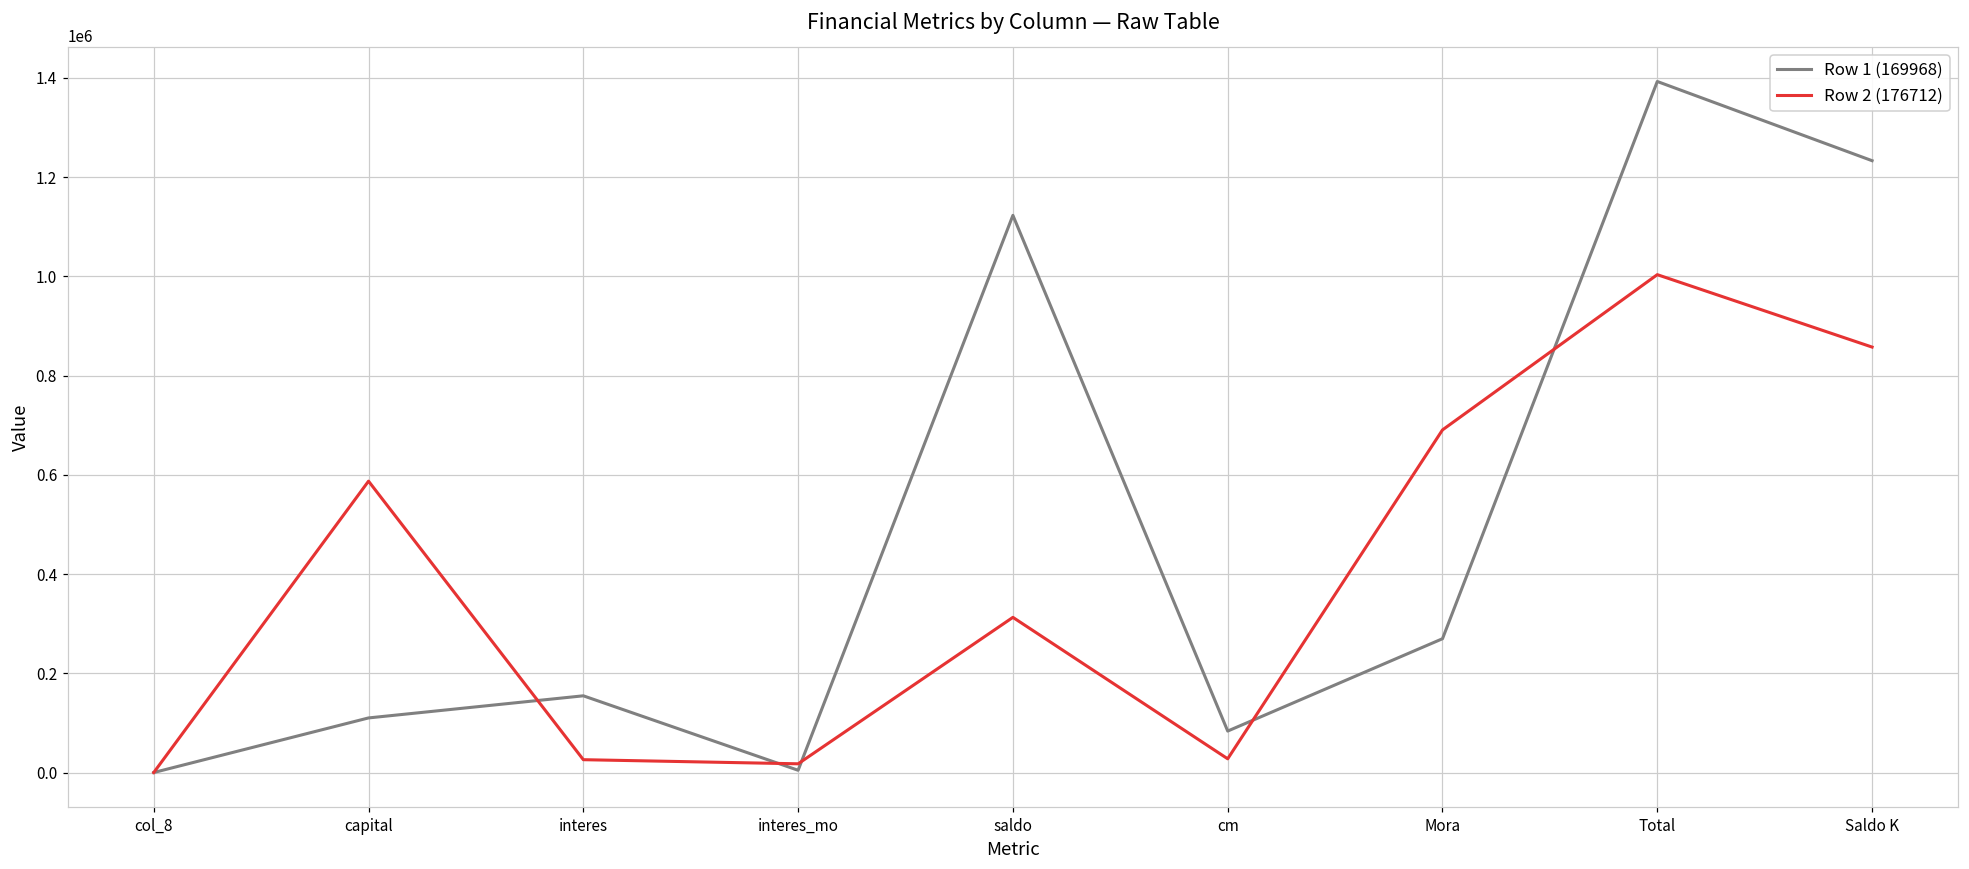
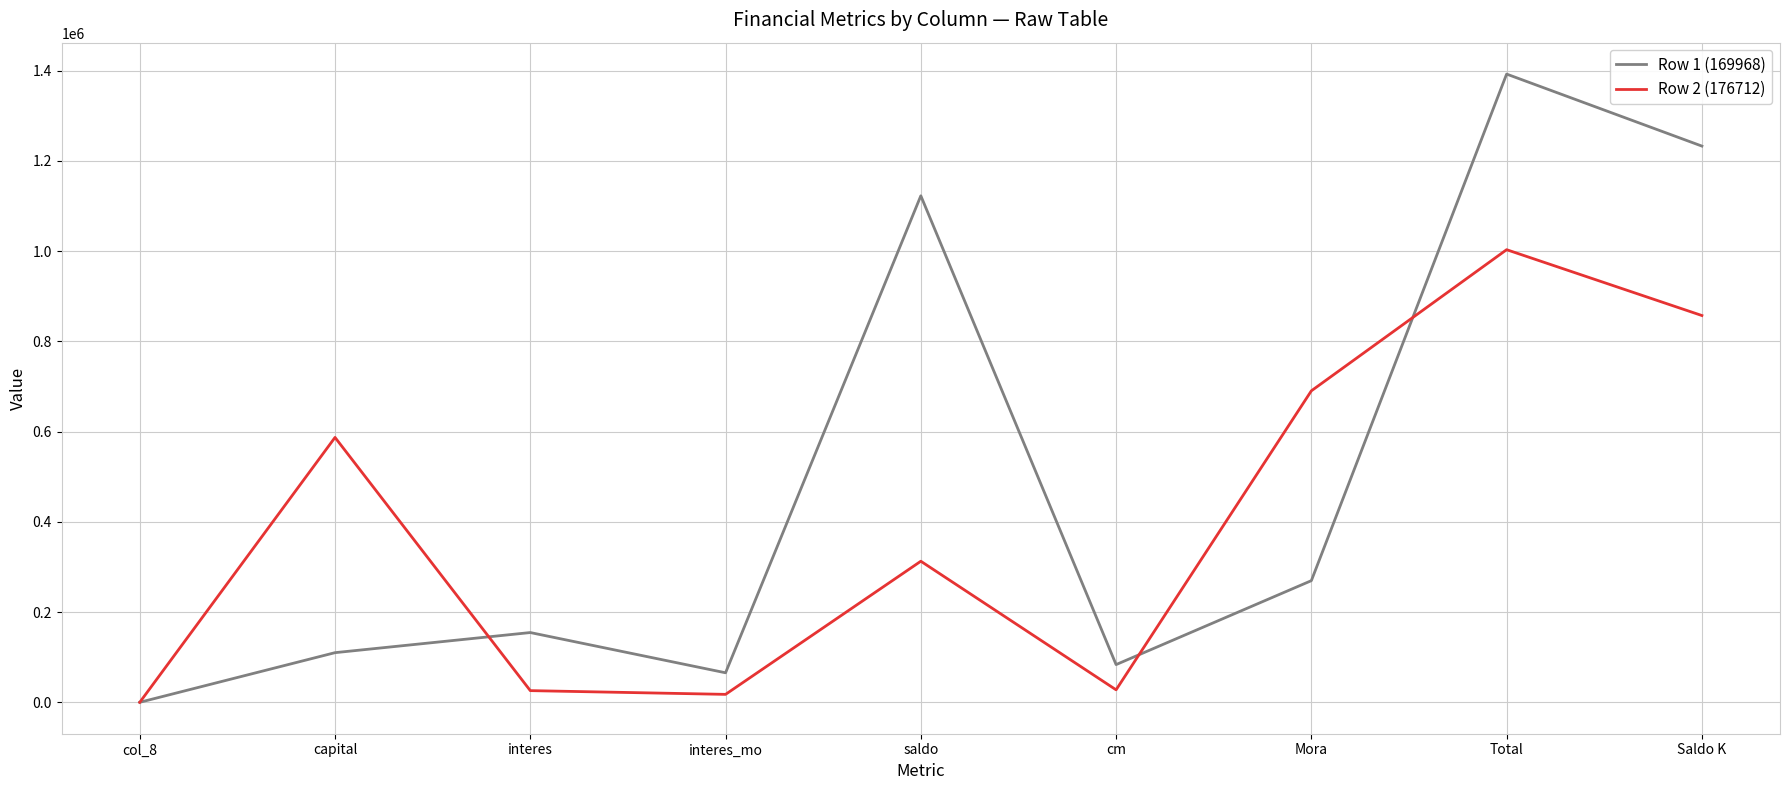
  {
    "Row 1 (169968)": {
      "capital": 110000,
      "interes": 150000,
-     "interes_mo": 0,
+     "interes_mo": 70000,
      "saldo": 1120000,
      "cm": 80000,
      "Mora": 270000,
      "Total": 1390000,
      "Saldo K": 1230000
    },
    "Row 2 (176712)": {
      "capital": 590000,
      "interes": 30000,
      "interes_mo": 20000,
      "saldo": 310000,
      "cm": 30000,
      "Mora": 690000,
      "Total": 1000000,
      "Saldo K": 860000
    }
  }
